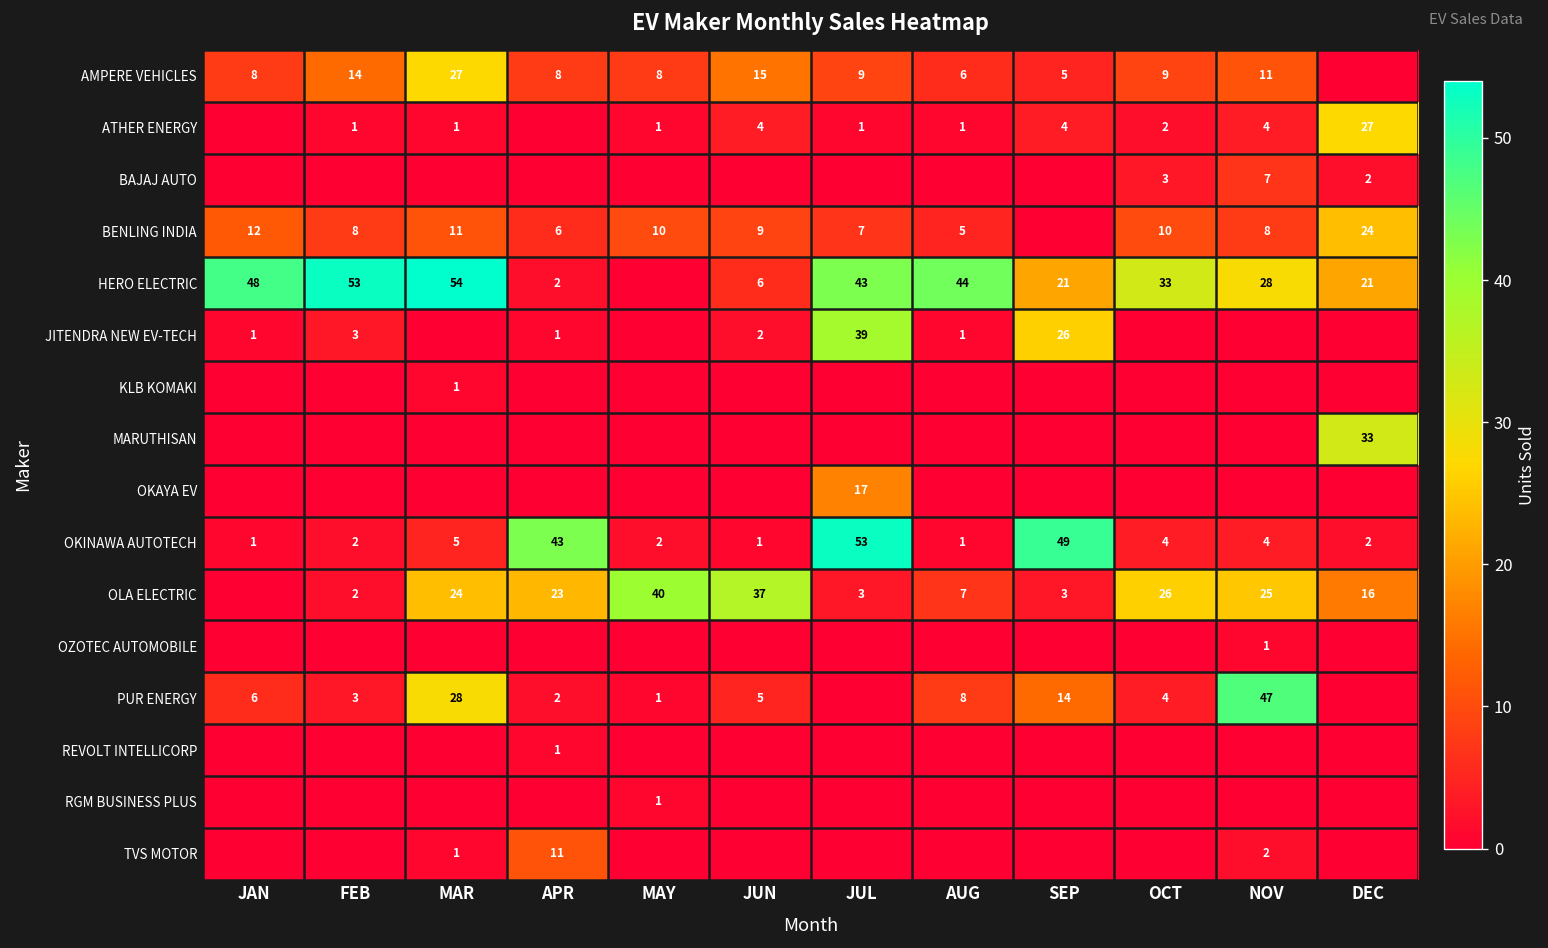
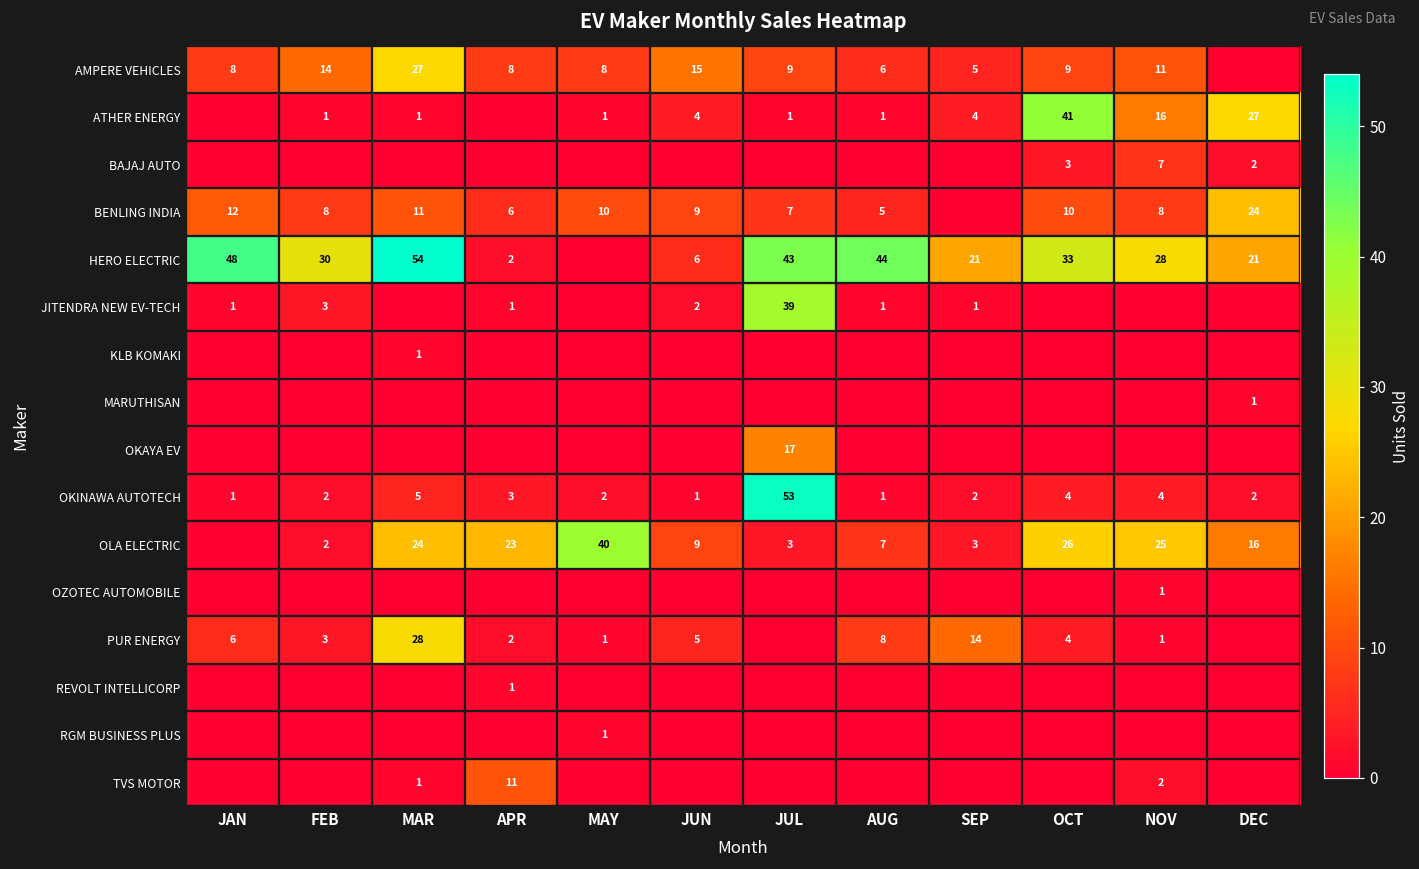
  {
    "AMPERE VEHICLES": {
      "JAN": 8,
      "FEB": 14,
      "MAR": 27,
      "APR": 8,
      "MAY": 8,
      "JUN": 15,
      "JUL": 9,
      "AUG": 6,
      "SEP": 5,
      "OCT": 9,
      "NOV": 11
    },
    "ATHER ENERGY": {
      "FEB": 1,
      "MAR": 1,
      "MAY": 1,
      "JUN": 4,
      "JUL": 1,
      "AUG": 1,
      "SEP": 4,
-     "OCT": 2,
-     "NOV": 4,
+     "OCT": 41,
+     "NOV": 16,
      "DEC": 27
    },
    "BAJAJ AUTO": {
      "OCT": 3,
      "NOV": 7,
      "DEC": 2
    },
    "BENLING INDIA": {
      "JAN": 12,
      "FEB": 8,
      "MAR": 11,
      "APR": 6,
      "MAY": 10,
      "JUN": 9,
      "JUL": 7,
      "AUG": 5,
      "OCT": 10,
      "NOV": 8,
      "DEC": 24
    },
    "HERO ELECTRIC": {
      "JAN": 48,
-     "FEB": 53,
+     "FEB": 30,
      "MAR": 54,
      "APR": 2,
      "JUN": 6,
      "JUL": 43,
      "AUG": 44,
      "SEP": 21,
      "OCT": 33,
      "NOV": 28,
      "DEC": 21
    },
    "JITENDRA NEW EV-TECH": {
      "JAN": 1,
      "FEB": 3,
      "APR": 1,
      "JUN": 2,
      "JUL": 39,
      "AUG": 1,
-     "SEP": 26
+     "SEP": 1
    },
    "KLB KOMAKI": {
      "MAR": 1
    },
    "MARUTHISAN": {
-     "DEC": 33
+     "DEC": 1
    },
    "OKAYA EV": {
      "JUL": 17
    },
    "OKINAWA AUTOTECH": {
      "JAN": 1,
      "FEB": 2,
      "MAR": 5,
-     "APR": 43,
+     "APR": 3,
      "MAY": 2,
      "JUN": 1,
      "JUL": 53,
      "AUG": 1,
-     "SEP": 49,
+     "SEP": 2,
      "OCT": 4,
      "NOV": 4,
      "DEC": 2
    },
    "OLA ELECTRIC": {
      "FEB": 2,
      "MAR": 24,
      "APR": 23,
      "MAY": 40,
-     "JUN": 37,
+     "JUN": 9,
      "JUL": 3,
      "AUG": 7,
      "SEP": 3,
      "OCT": 26,
      "NOV": 25,
      "DEC": 16
    },
    "OZOTEC AUTOMOBILE": {
      "NOV": 1
    },
    "PUR ENERGY": {
      "JAN": 6,
      "FEB": 3,
      "MAR": 28,
      "APR": 2,
      "MAY": 1,
      "JUN": 5,
      "AUG": 8,
      "SEP": 14,
      "OCT": 4,
-     "NOV": 47
+     "NOV": 1
    },
    "REVOLT INTELLICORP": {
      "APR": 1
    },
    "RGM BUSINESS PLUS": {
      "MAY": 1
    },
    "TVS MOTOR": {
      "MAR": 1,
      "APR": 11,
      "NOV": 2
    }
  }
